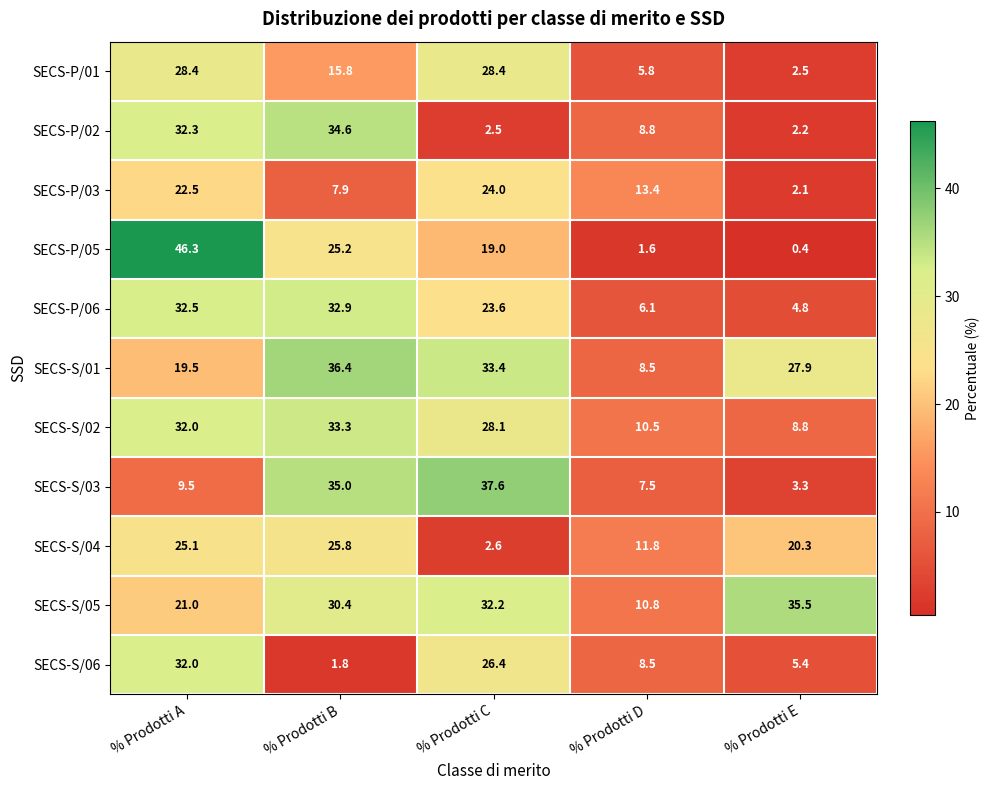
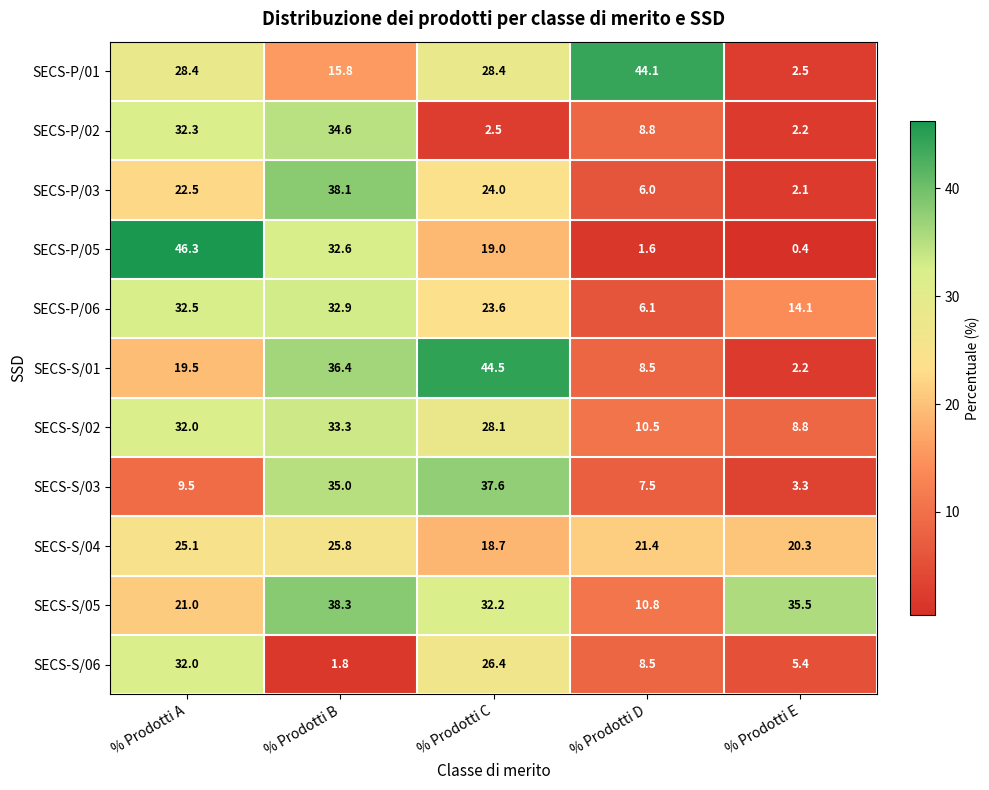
  {
    "SECS-P/01": {
      "% Prodotti A": 28.4,
      "% Prodotti B": 15.8,
      "% Prodotti C": 28.4,
-     "% Prodotti D": 5.8,
+     "% Prodotti D": 44.1,
      "% Prodotti E": 2.5
    },
    "SECS-P/02": {
      "% Prodotti A": 32.3,
      "% Prodotti B": 34.6,
      "% Prodotti C": 2.5,
      "% Prodotti D": 8.8,
      "% Prodotti E": 2.2
    },
    "SECS-P/03": {
      "% Prodotti A": 22.5,
-     "% Prodotti B": 7.9,
+     "% Prodotti B": 38.1,
      "% Prodotti C": 24.0,
-     "% Prodotti D": 13.4,
+     "% Prodotti D": 6.0,
      "% Prodotti E": 2.1
    },
    "SECS-P/05": {
      "% Prodotti A": 46.3,
-     "% Prodotti B": 25.2,
+     "% Prodotti B": 32.6,
      "% Prodotti C": 19.0,
      "% Prodotti D": 1.6,
      "% Prodotti E": 0.4
    },
    "SECS-P/06": {
      "% Prodotti A": 32.5,
      "% Prodotti B": 32.9,
      "% Prodotti C": 23.6,
      "% Prodotti D": 6.1,
-     "% Prodotti E": 4.8
+     "% Prodotti E": 14.1
    },
    "SECS-S/01": {
      "% Prodotti A": 19.5,
      "% Prodotti B": 36.4,
-     "% Prodotti C": 33.4,
+     "% Prodotti C": 44.5,
      "% Prodotti D": 8.5,
-     "% Prodotti E": 27.9
+     "% Prodotti E": 2.2
    },
    "SECS-S/02": {
      "% Prodotti A": 32.0,
      "% Prodotti B": 33.3,
      "% Prodotti C": 28.1,
      "% Prodotti D": 10.5,
      "% Prodotti E": 8.8
    },
    "SECS-S/03": {
      "% Prodotti A": 9.5,
      "% Prodotti B": 35.0,
      "% Prodotti C": 37.6,
      "% Prodotti D": 7.5,
      "% Prodotti E": 3.3
    },
    "SECS-S/04": {
      "% Prodotti A": 25.1,
      "% Prodotti B": 25.8,
-     "% Prodotti C": 2.6,
-     "% Prodotti D": 11.8,
+     "% Prodotti C": 18.7,
+     "% Prodotti D": 21.4,
      "% Prodotti E": 20.3
    },
    "SECS-S/05": {
      "% Prodotti A": 21.0,
-     "% Prodotti B": 30.4,
+     "% Prodotti B": 38.3,
      "% Prodotti C": 32.2,
      "% Prodotti D": 10.8,
      "% Prodotti E": 35.5
    },
    "SECS-S/06": {
      "% Prodotti A": 32.0,
      "% Prodotti B": 1.8,
      "% Prodotti C": 26.4,
      "% Prodotti D": 8.5,
      "% Prodotti E": 5.4
    }
  }
